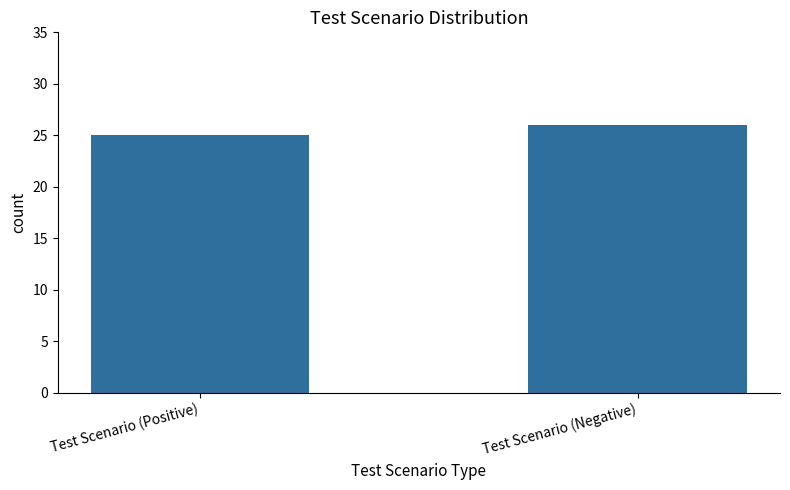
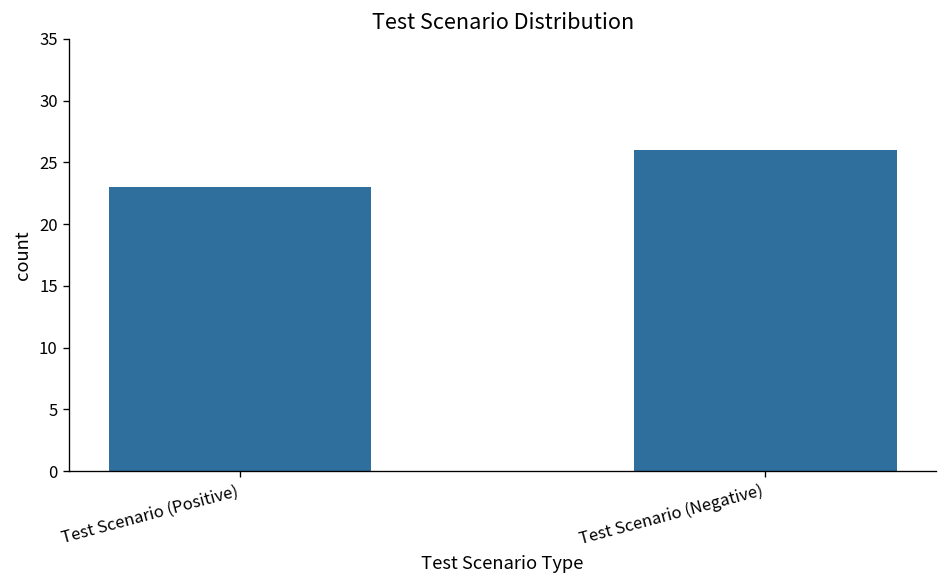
  {
-   "Test Scenario (Positive)": 25,
+   "Test Scenario (Positive)": 23,
    "Test Scenario (Negative)": 26
  }
